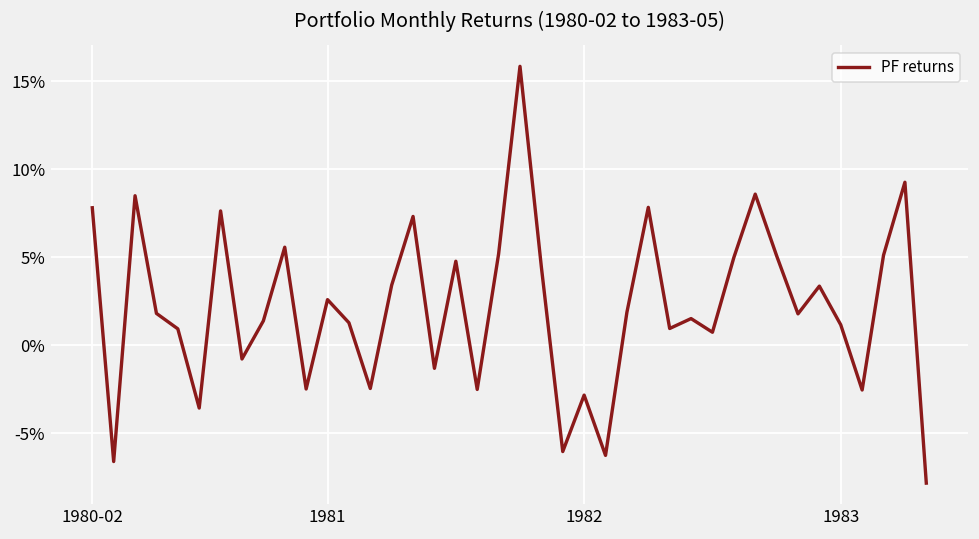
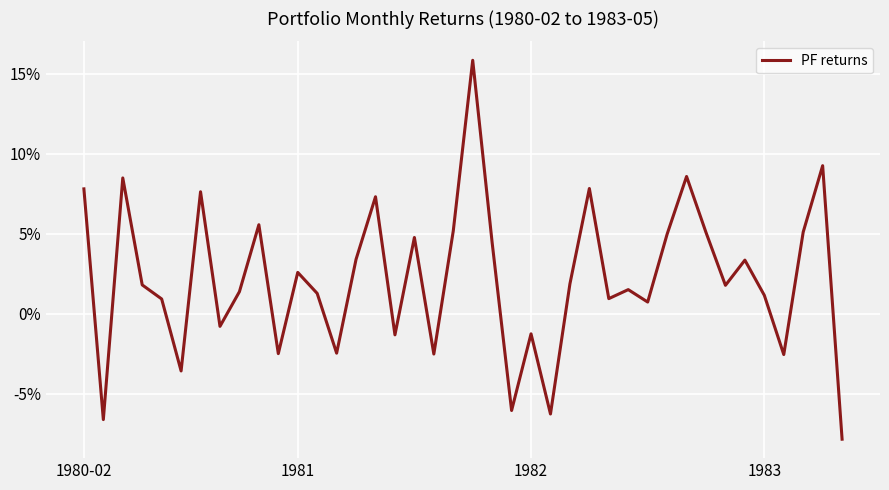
  {
    "1980-02": "7.8%",
    "1981": "2.6%",
-   "1982": "-2.8%",
+   "1982": "-1.3%",
    "1983": "1.2%"
  }
